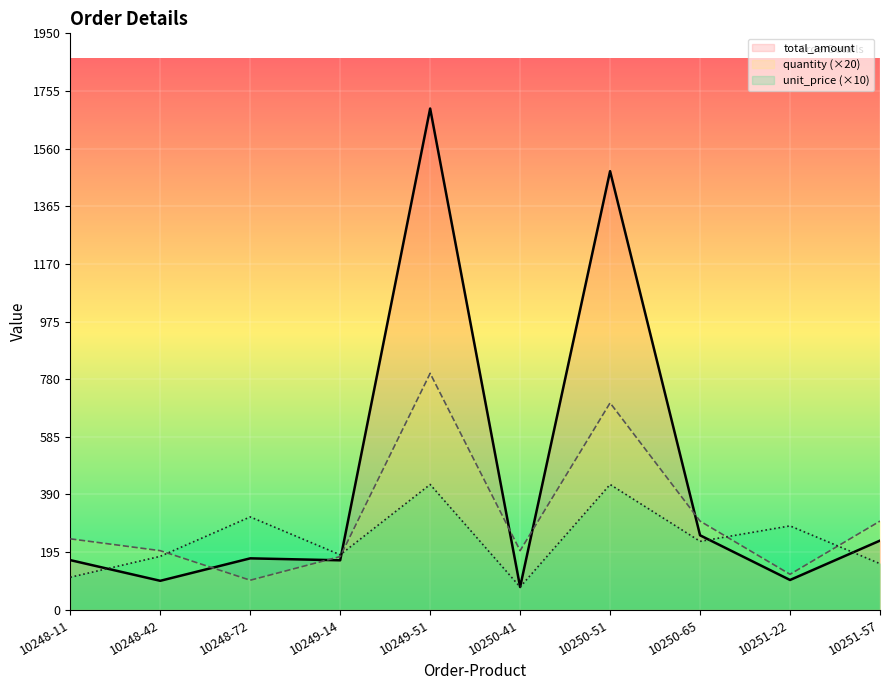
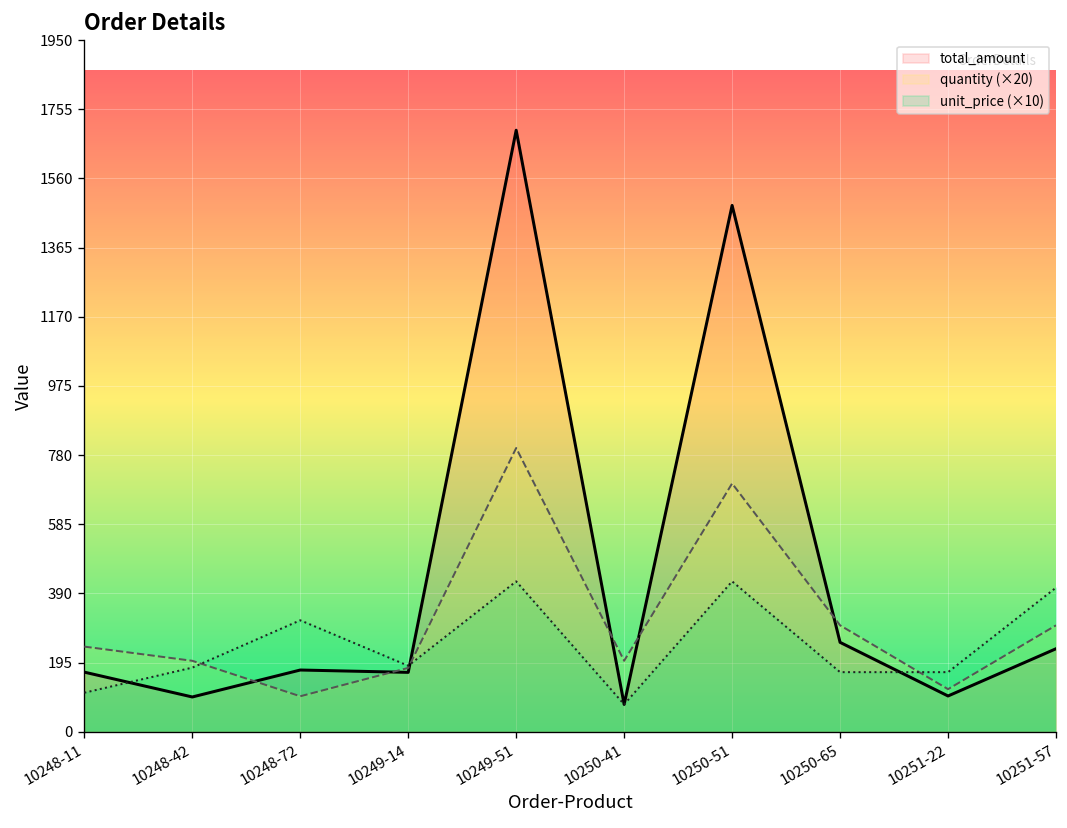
  {
    "unit_price (×10)": {
      "10248-11": 110,
      "10248-42": 180,
      "10248-72": 310,
      "10249-51": 420,
      "10250-51": 420,
-     "10250-65": 230,
-     "10251-22": 280,
-     "10251-57": 160
+     "10250-65": 170,
+     "10251-22": 170,
+     "10251-57": 410
    }
  }
